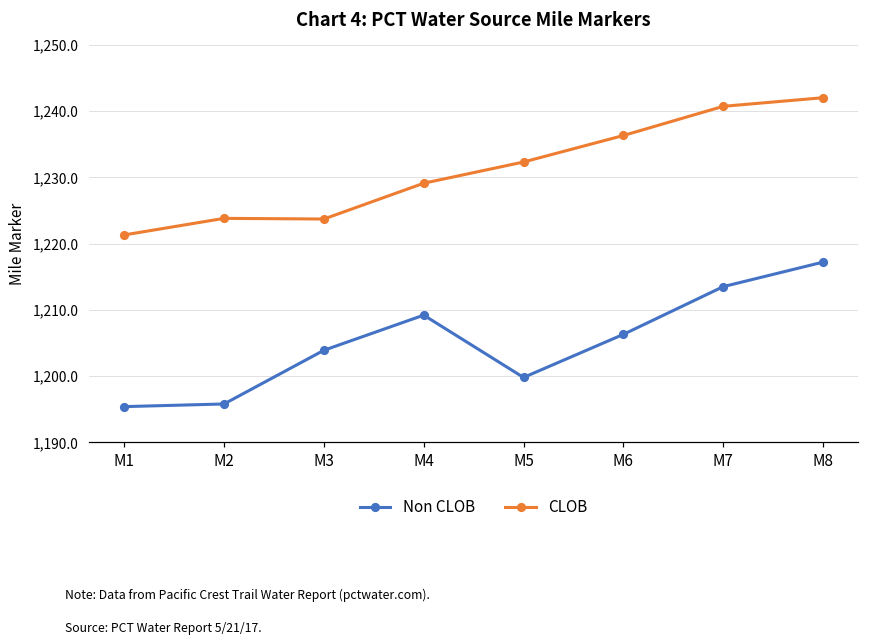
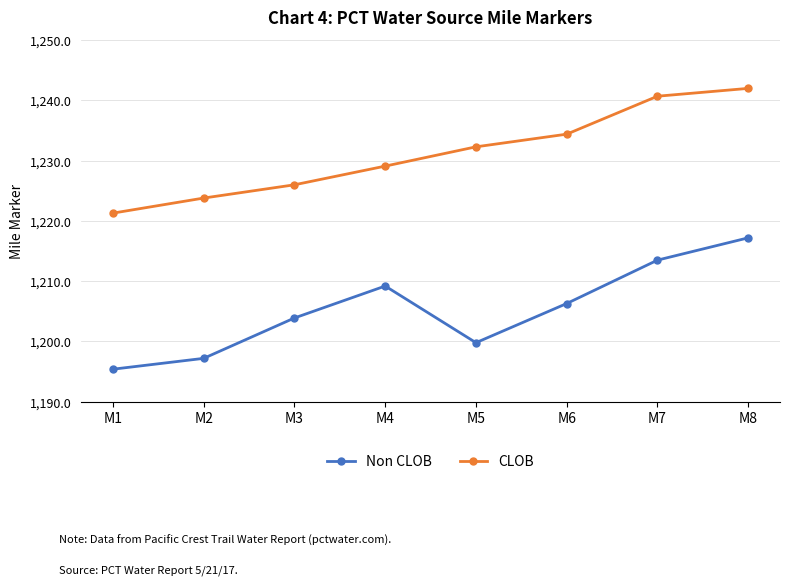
  {
    "Non CLOB": {
      "M1": "1,195",
-     "M2": "1,196",
+     "M2": "1,197",
      "M3": "1,204",
      "M4": "1,209",
      "M5": "1,200",
      "M6": "1,206",
      "M7": "1,214",
      "M8": "1,217"
    },
    "CLOB": {
      "M1": "1,221",
      "M2": "1,224",
-     "M3": "1,224",
+     "M3": "1,226",
      "M4": "1,229",
      "M5": "1,232",
-     "M6": "1,236",
+     "M6": "1,234",
      "M7": "1,241",
      "M8": "1,242"
    }
  }
